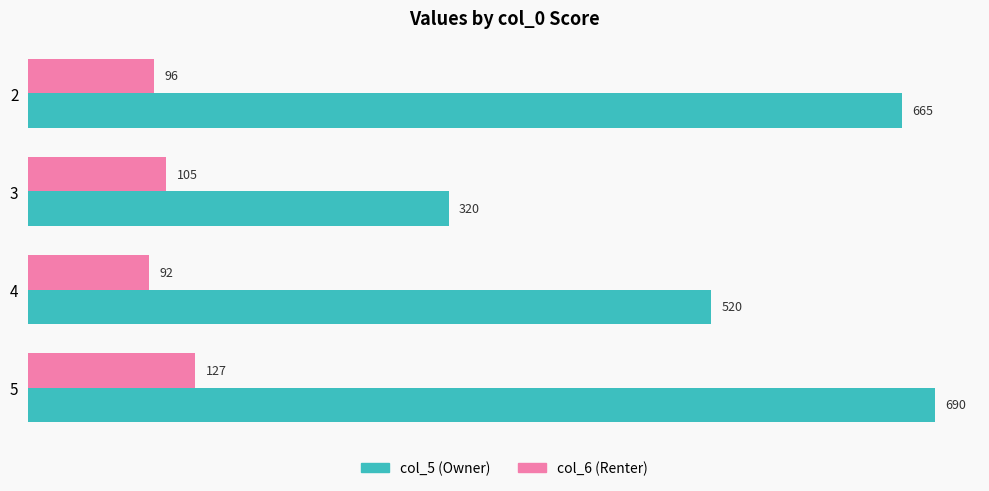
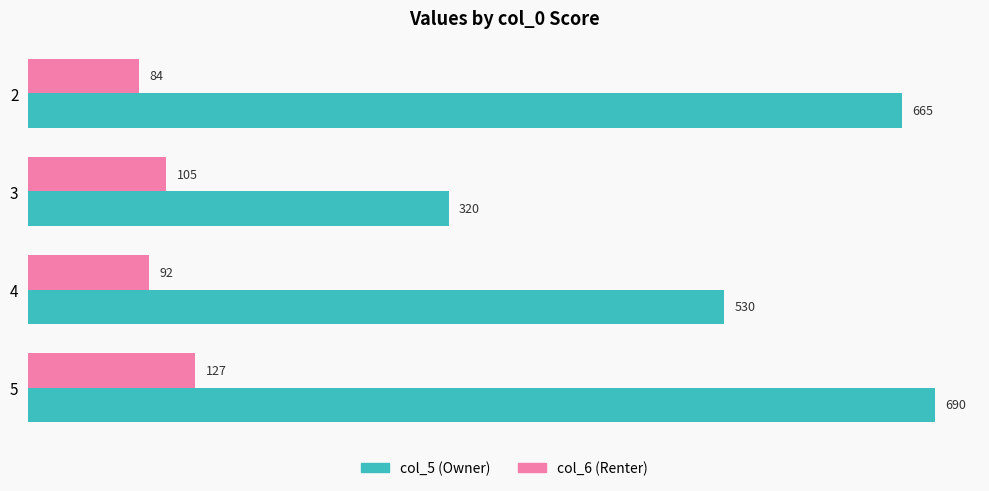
  {
    "col_5 (Owner)": {
      "2": 665,
      "3": 320,
-     "4": 520,
+     "4": 530,
      "5": 690
    },
    "col_6 (Renter)": {
-     "2": 96,
+     "2": 84,
      "3": 105,
      "4": 92,
      "5": 127
    }
  }
